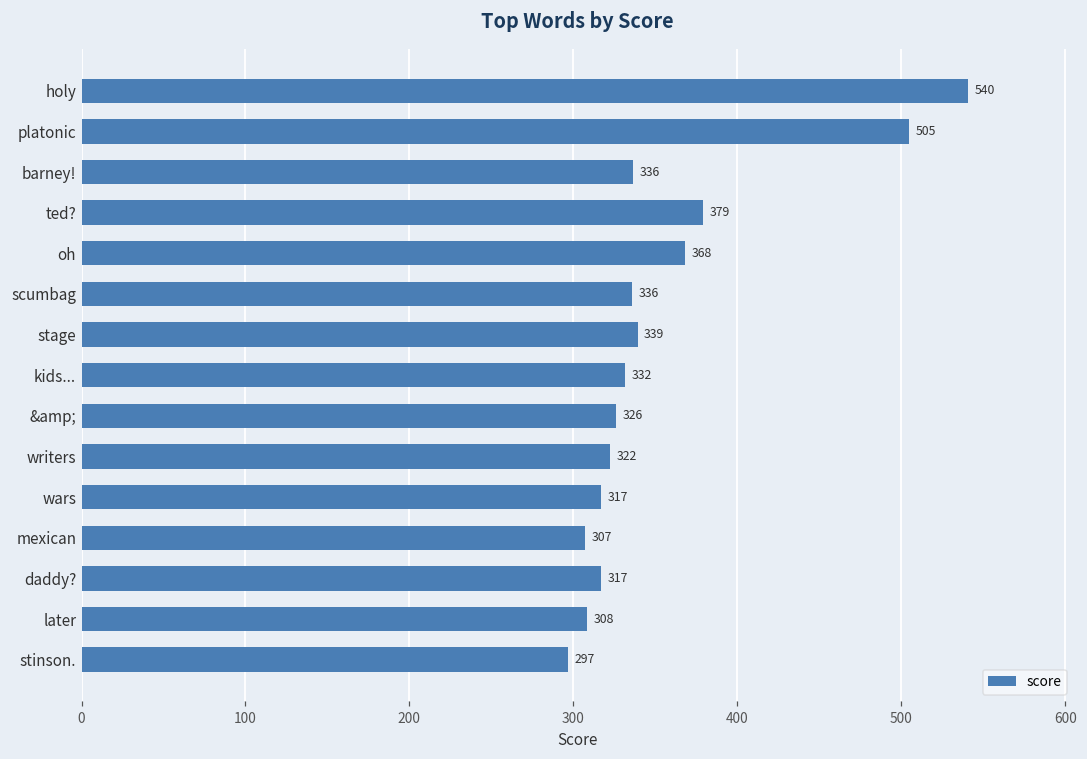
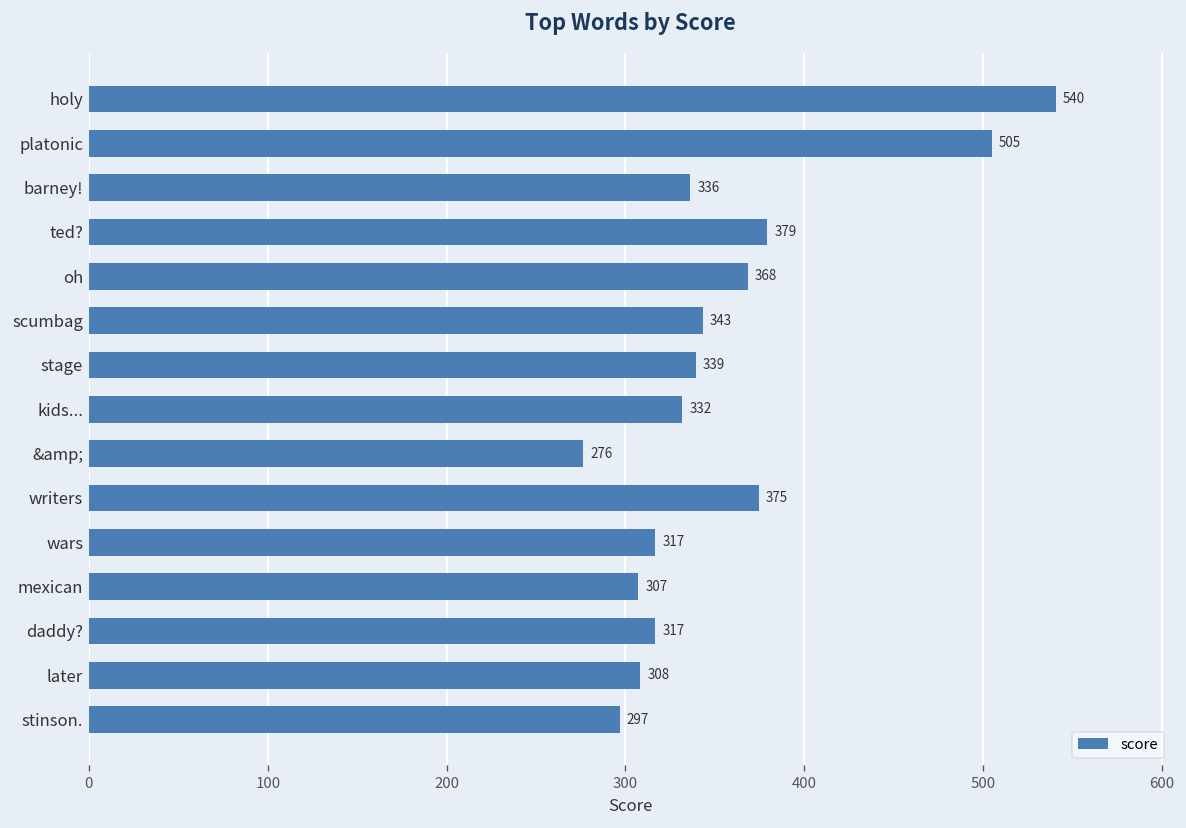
  {
    "holy": 540,
    "platonic": 505,
    "barney!": 336,
    "ted?": 379,
    "oh": 368,
-   "scumbag": 336,
+   "scumbag": 343,
    "stage": 339,
    "kids...": 332,
-   "&amp;": 326,
-   "writers": 322,
+   "&amp;": 276,
+   "writers": 375,
    "wars": 317,
    "mexican": 307,
    "daddy?": 317,
    "later": 308,
    "stinson.": 297
  }
